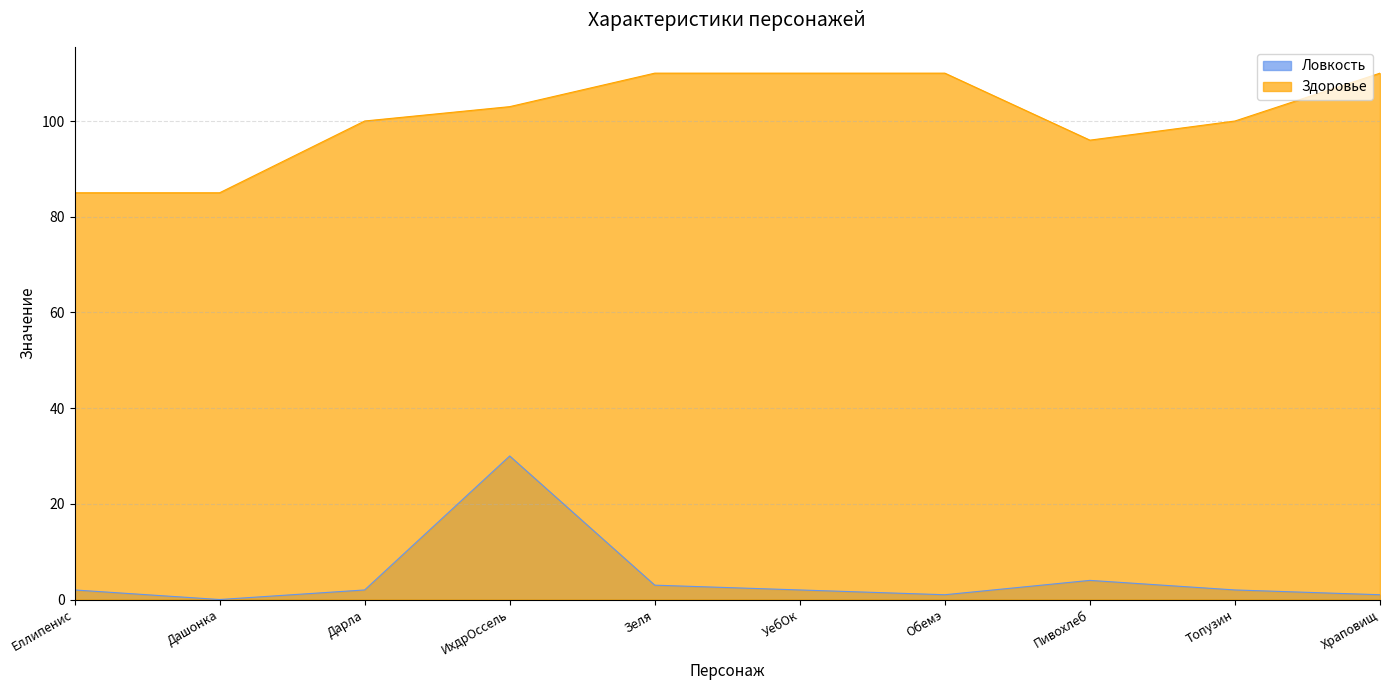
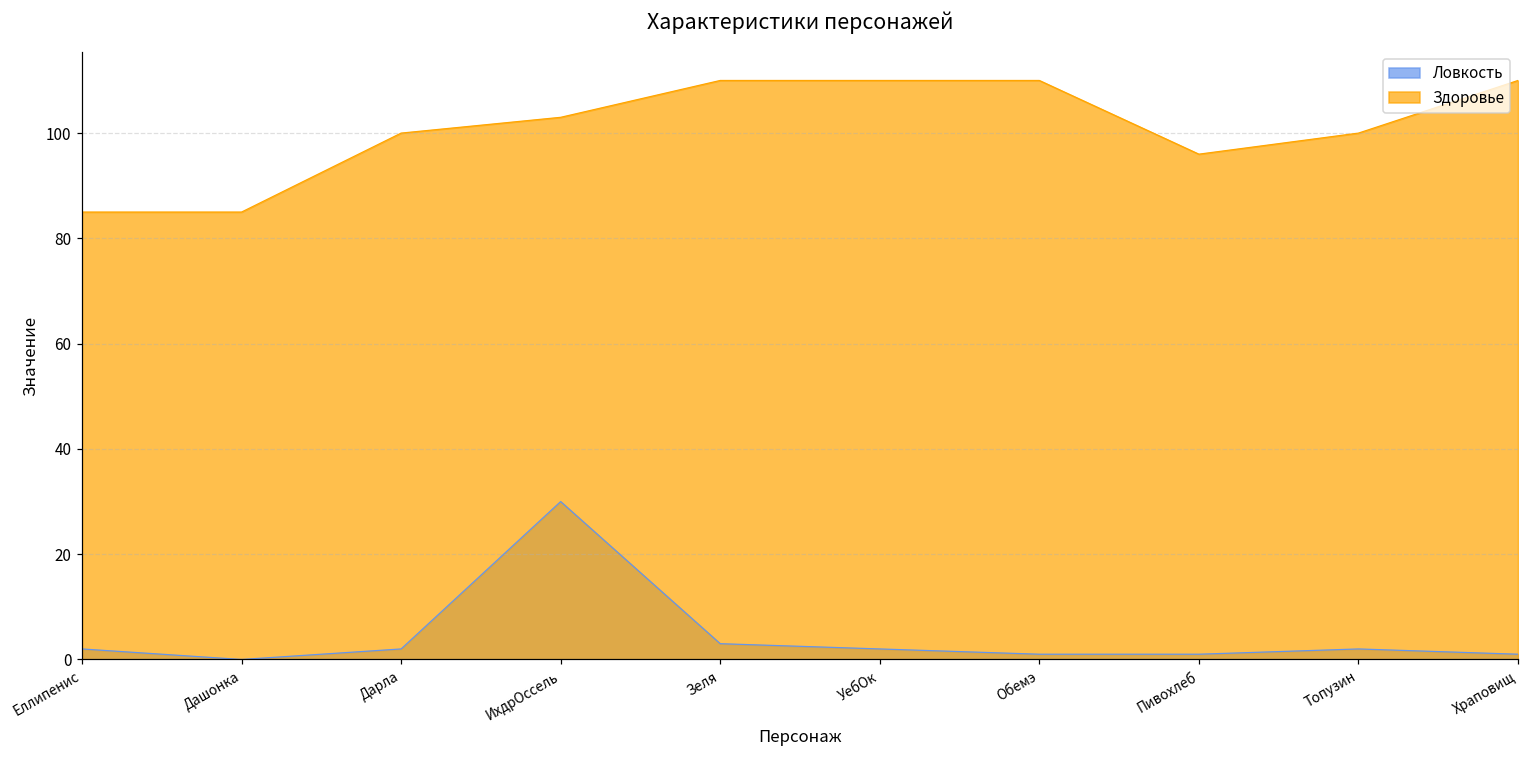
  {
    "Ловкость": {
      "Еллипенис": 2,
      "Дашонка": 0,
      "Дарла": 2,
      "ИхдрОссель": 30,
      "Зеля": 3,
      "УебОк": 2,
      "Обемэ": 1,
-     "Пивохлеб": 4,
+     "Пивохлеб": 1,
      "Топузин": 2,
      "Храповищ": 1
    },
    "Здоровье": {
      "Еллипенис": 85,
      "Дашонка": 85,
      "Дарла": 100,
      "ИхдрОссель": 103,
      "Зеля": 110,
      "УебОк": 110,
      "Обемэ": 110,
      "Пивохлеб": 96,
      "Топузин": 100,
      "Храповищ": 110
    }
  }
